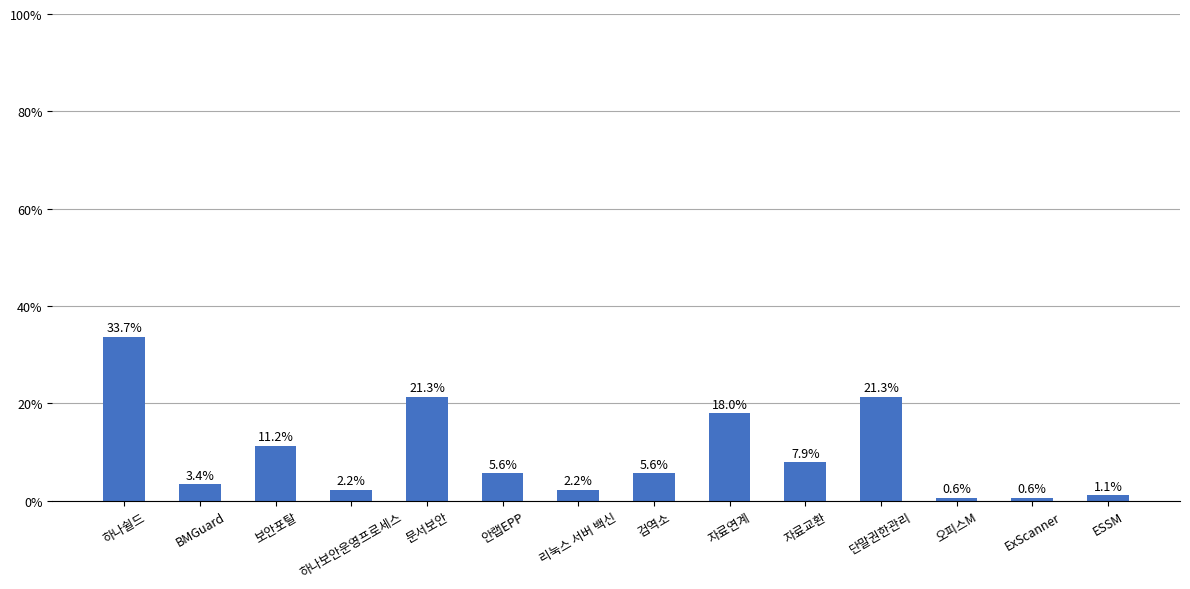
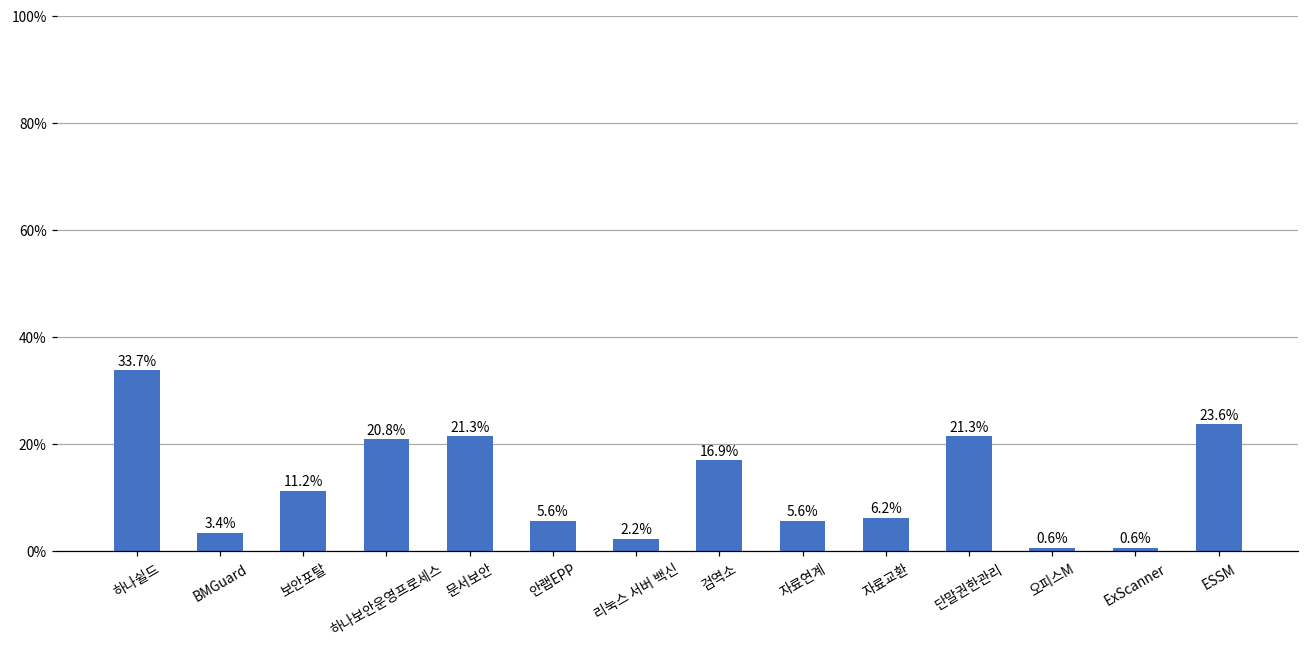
  {
    "하나쉴드": "33.7%",
    "BMGuard": "3.4%",
    "보안포탈": "11.2%",
-   "하나보안운영프로세스": "2.2%",
+   "하나보안운영프로세스": "20.8%",
    "문서보안": "21.3%",
    "안랩EPP": "5.6%",
    "리눅스 서버 백신": "2.2%",
-   "검역소": "5.6%",
-   "자료연계": "18.0%",
-   "자료교환": "7.9%",
+   "검역소": "16.9%",
+   "자료연계": "5.6%",
+   "자료교환": "6.2%",
    "단말권한관리": "21.3%",
    "오피스M": "0.6%",
    "ExScanner": "0.6%",
-   "ESSM": "1.1%"
+   "ESSM": "23.6%"
  }
